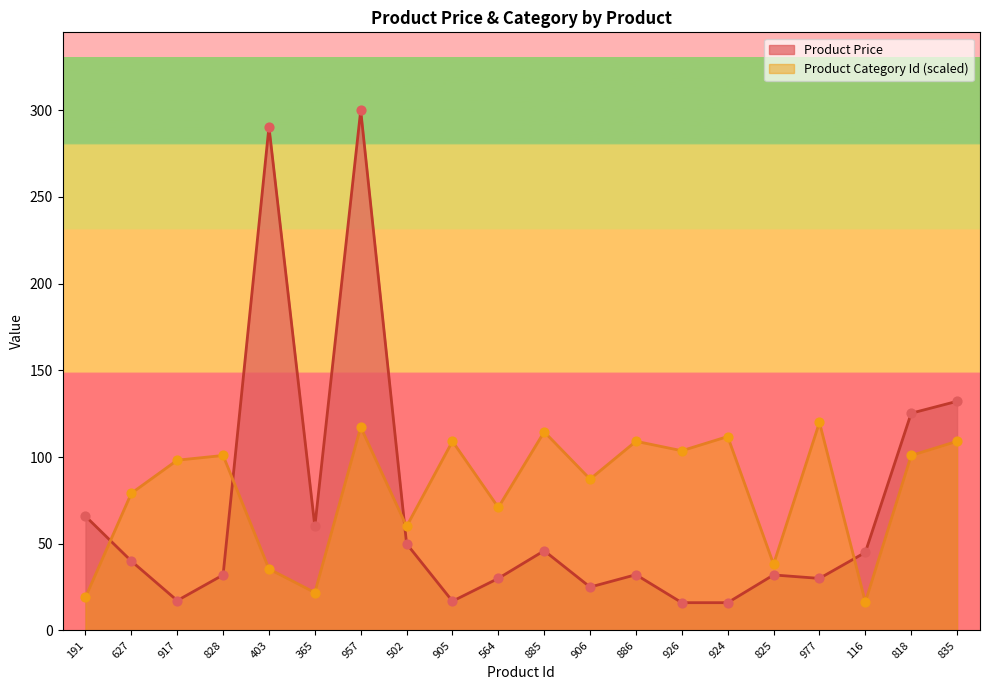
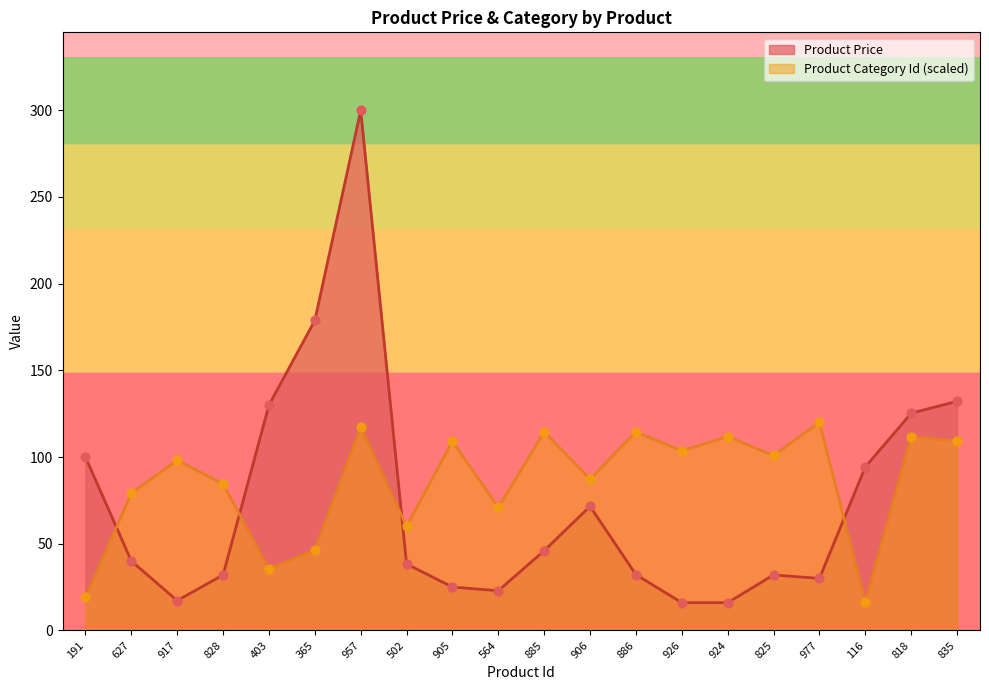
  {
    "Product Price": {
-     "191": 66,
+     "191": 100,
      "627": 40,
      "917": 17,
      "828": 32,
-     "403": 290,
-     "365": 60,
+     "403": 130,
+     "365": 179,
      "957": 300,
-     "502": 50,
-     "905": 17,
-     "564": 30,
+     "502": 38,
+     "905": 25,
+     "564": 23,
      "885": 46,
-     "906": 25,
+     "906": 72,
      "886": 32,
      "926": 16,
      "924": 16,
      "825": 32,
      "977": 30,
-     "116": 45,
+     "116": 94,
      "818": 125,
      "835": 132
    },
    "Product Category Id (scaled)": {
      "191": 19,
      "627": 79,
      "917": 98,
-     "828": 101,
+     "828": 85,
      "403": 35,
-     "365": 22,
+     "365": 46,
      "957": 117,
      "502": 60,
      "905": 109,
      "564": 71,
      "885": 115,
      "906": 87,
-     "886": 109,
+     "886": 115,
      "926": 104,
      "924": 112,
-     "825": 38,
+     "825": 101,
      "977": 120,
      "116": 16,
-     "818": 101,
+     "818": 112,
      "835": 109
    }
  }
